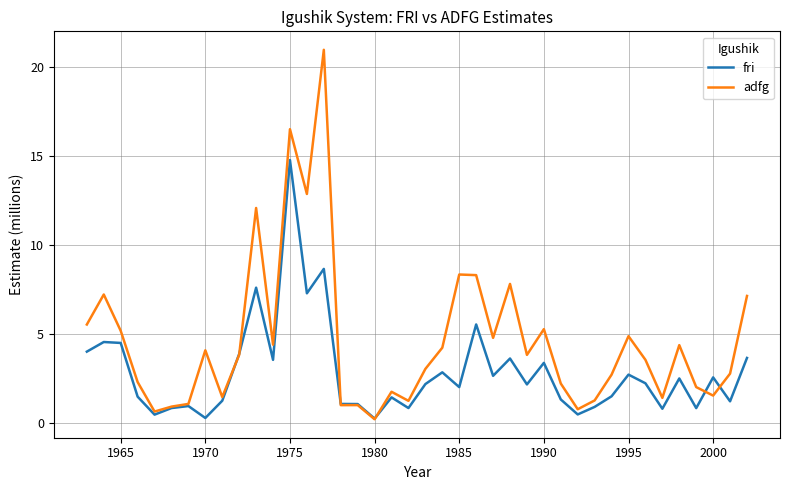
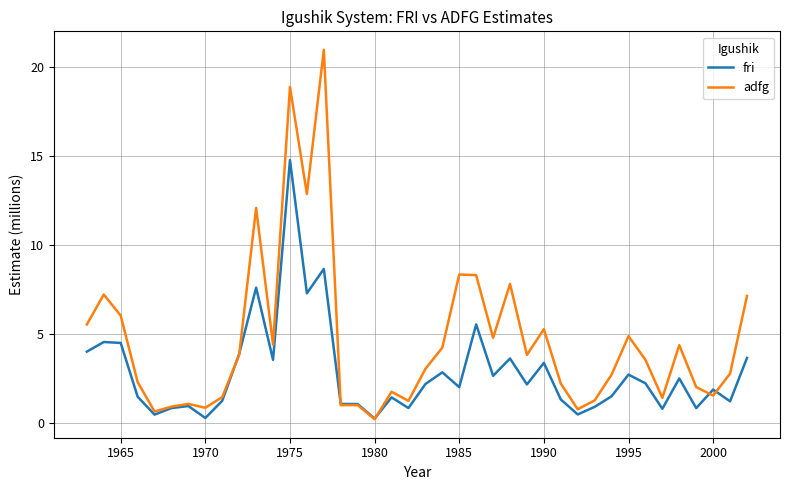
  {
    "fri": {
      "1965": 4.5,
      "1970": 0.3,
      "1975": 14.8,
      "1985": 2.0,
      "1990": 3.4,
      "1995": 2.7,
-     "2000": 2.5
+     "2000": 1.9
    },
    "adfg": {
-     "1965": 5.2,
-     "1970": 4.1,
-     "1975": 16.5,
+     "1965": 6.0,
+     "1970": 0.8,
+     "1975": 18.9,
      "1985": 8.3,
      "1990": 5.3,
      "1995": 4.9,
      "2000": 1.5
    }
  }
